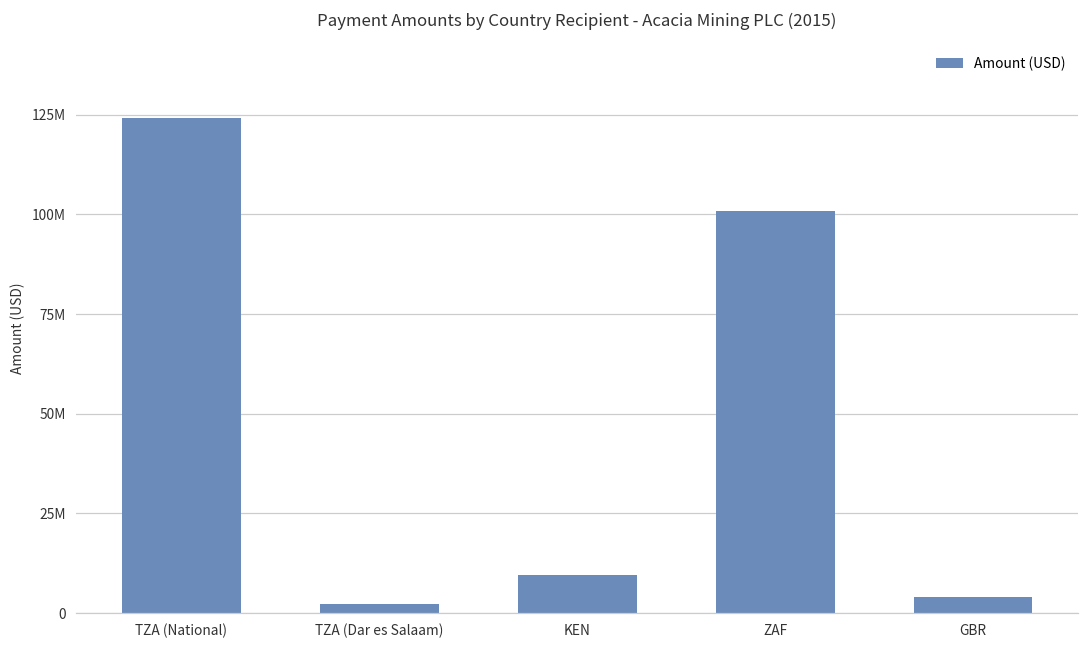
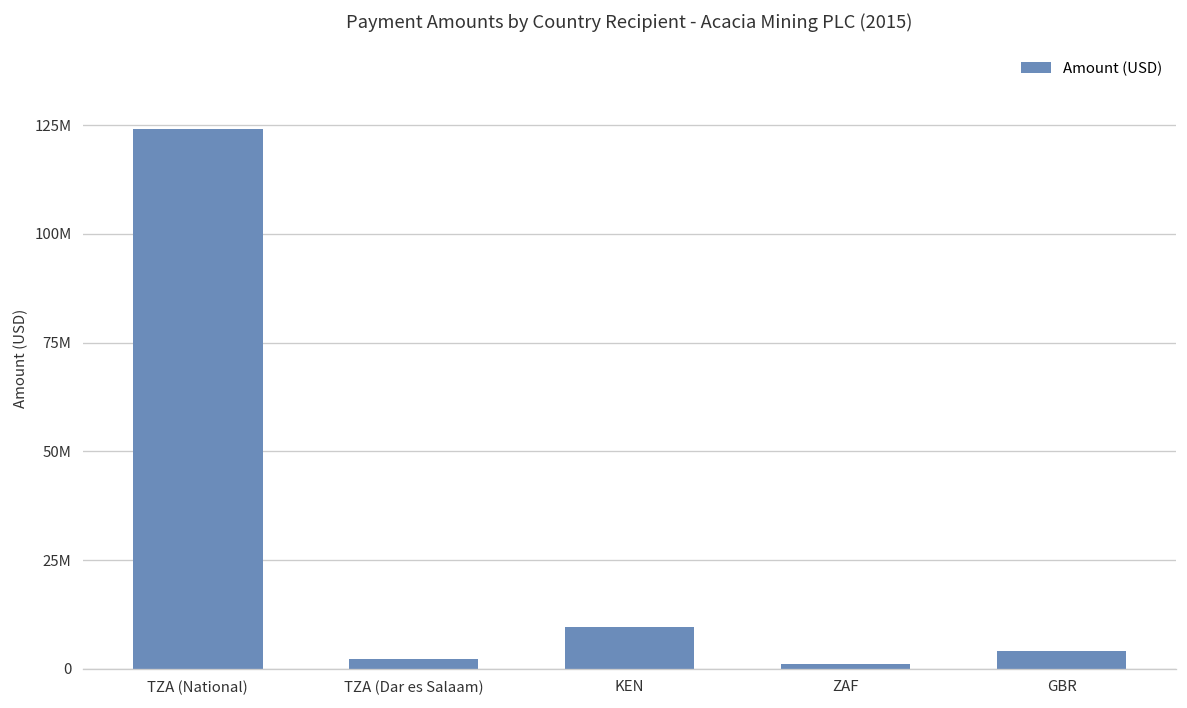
  {
    "TZA (National)": 124000000,
    "TZA (Dar es Salaam)": 2000000,
    "KEN": 10000000,
-   "ZAF": 101000000,
+   "ZAF": 1000000,
    "GBR": 4000000
  }
